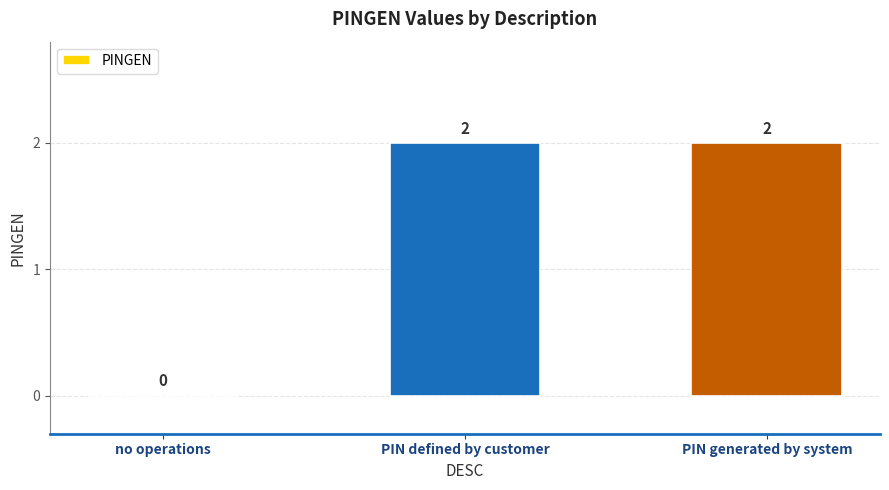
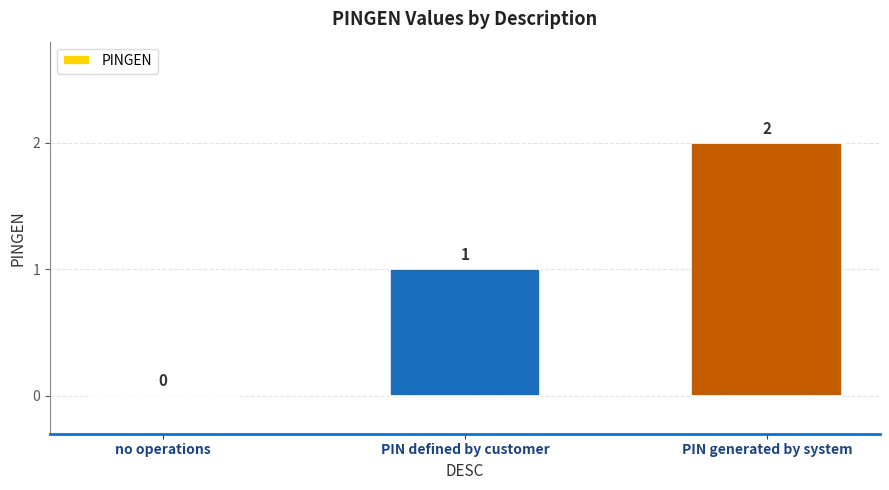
  {
    "no operations": 0,
-   "PIN defined by customer": 2,
+   "PIN defined by customer": 1,
    "PIN generated by system": 2
  }
